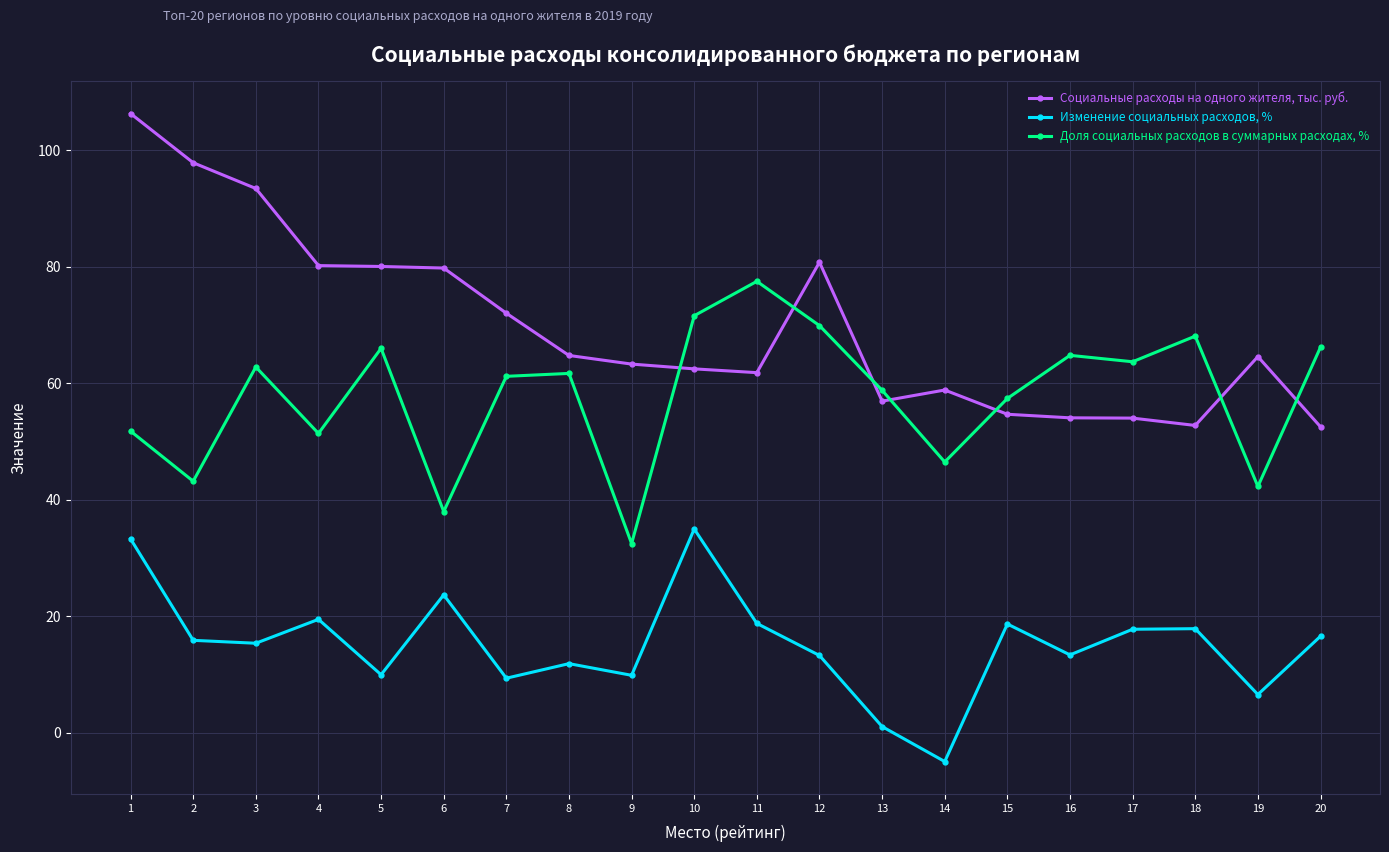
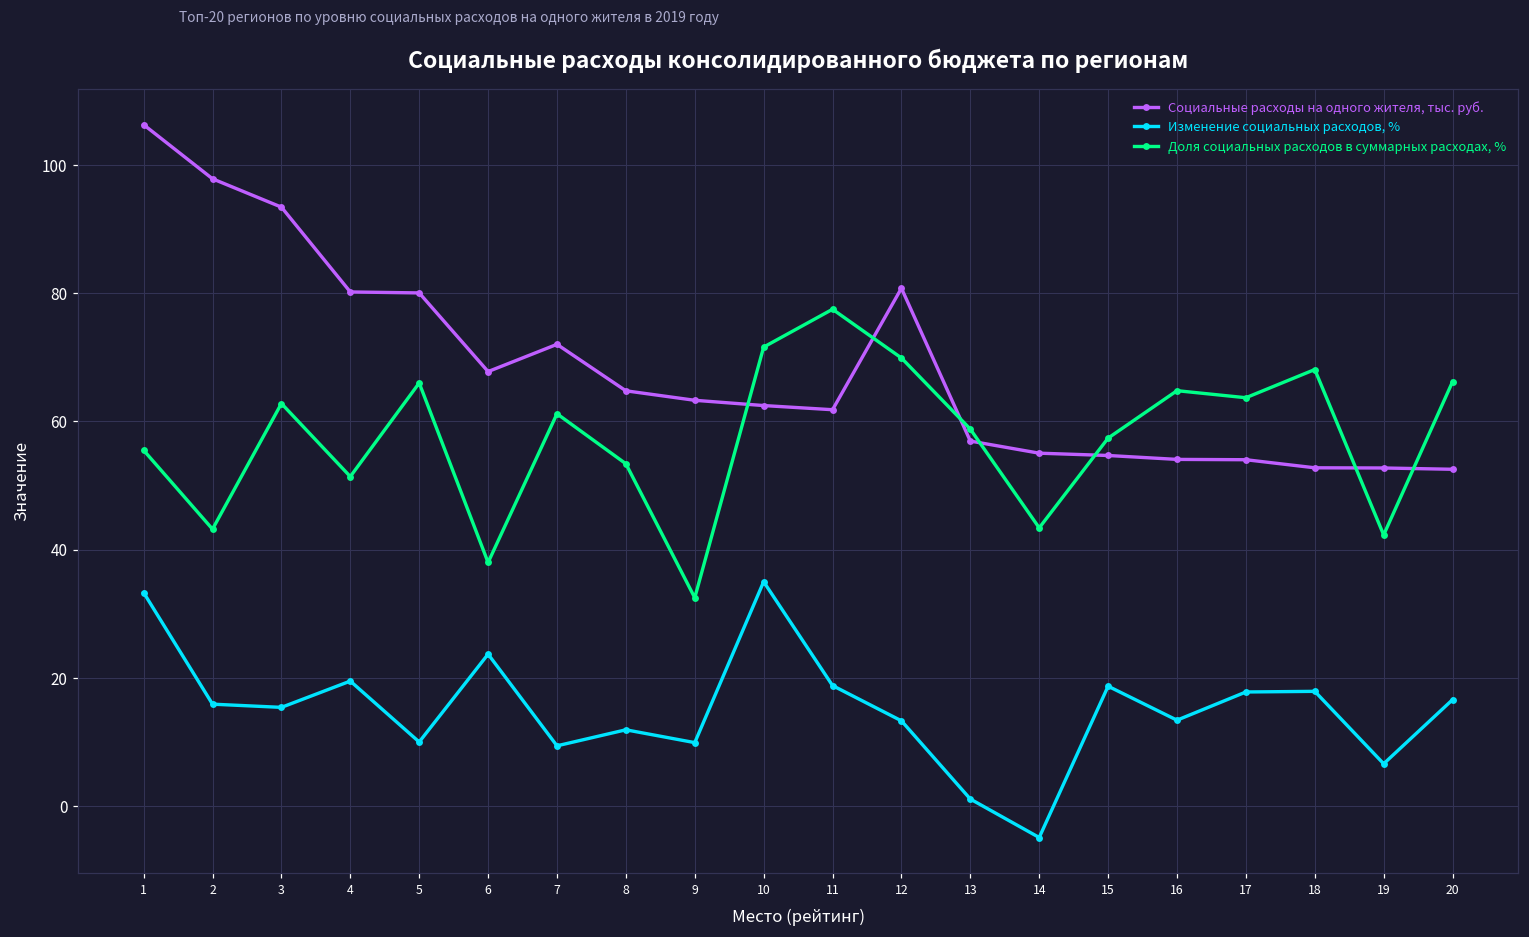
  {
    "Социальные расходы на одного жителя, тыс. руб.": {
      "1": 106,
      "2": 98,
      "3": 93,
      "4": 80,
      "5": 80,
-     "6": 80,
+     "6": 68,
      "7": 72,
      "8": 65,
      "9": 63,
      "10": 62,
      "11": 62,
      "12": 81,
      "13": 57,
-     "14": 59,
+     "14": 55,
      "15": 55,
      "16": 54,
      "17": 54,
      "18": 53,
-     "19": 65,
+     "19": 53,
      "20": 53
    },
    "Изменение социальных расходов, %": {
      "1": 33,
      "2": 16,
      "3": 15,
      "4": 20,
      "5": 10,
      "6": 24,
      "7": 9,
      "8": 12,
      "9": 10,
      "10": 35,
      "11": 19,
      "12": 13,
      "13": 1,
      "14": -5,
      "15": 19,
      "16": 13,
      "17": 18,
      "18": 18,
      "19": 7,
      "20": 17
    },
    "Доля социальных расходов в суммарных расходах, %": {
-     "1": 52,
+     "1": 56,
      "2": 43,
      "3": 63,
      "4": 51,
      "5": 66,
      "6": 38,
      "7": 61,
-     "8": 62,
+     "8": 53,
      "9": 33,
      "10": 72,
      "11": 78,
      "12": 70,
      "13": 59,
-     "14": 47,
+     "14": 43,
      "15": 57,
      "16": 65,
      "17": 64,
      "18": 68,
      "19": 42,
      "20": 66
    }
  }
